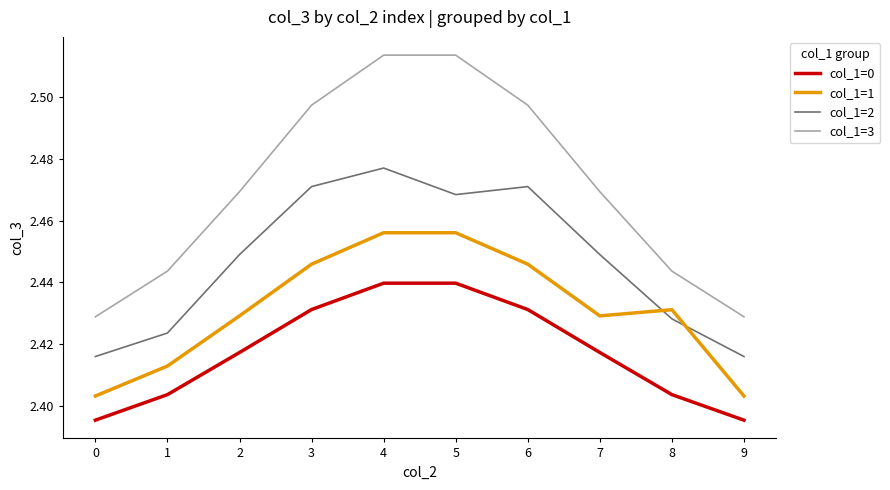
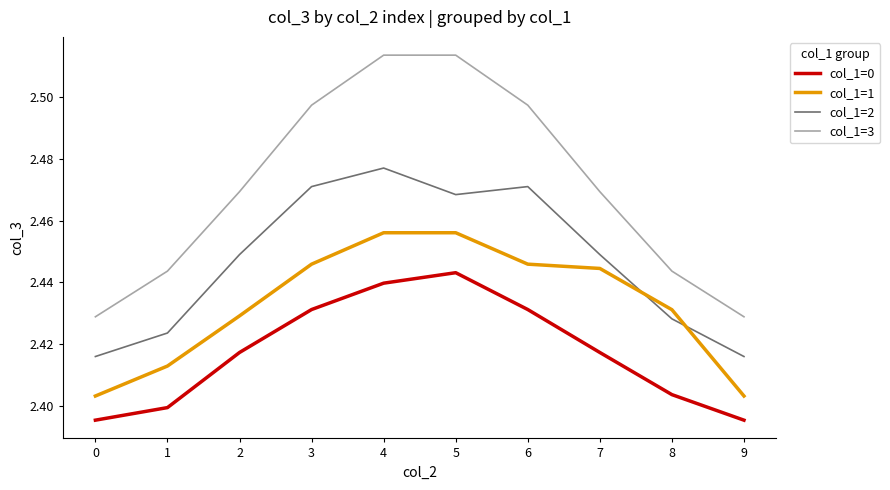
  {
    "col_1=0": {
      "0": 2.395,
-     "1": 2.404,
+     "1": 2.399,
      "2": 2.417,
      "3": 2.431,
      "4": 2.440,
-     "5": 2.440,
+     "5": 2.443,
      "6": 2.431,
      "7": 2.417,
      "8": 2.404,
      "9": 2.395
    },
    "col_1=1": {
      "0": 2.403,
      "1": 2.413,
      "2": 2.429,
      "3": 2.446,
      "4": 2.456,
      "5": 2.456,
      "6": 2.446,
-     "7": 2.429,
+     "7": 2.444,
      "8": 2.431,
      "9": 2.403
    },
    "col_1=2": {
      "0": 2.416,
      "1": 2.424,
      "2": 2.449,
      "3": 2.471,
      "4": 2.477,
      "5": 2.468,
      "6": 2.471,
      "7": 2.449,
      "8": 2.428,
      "9": 2.416
    },
    "col_1=3": {
      "0": 2.429,
      "1": 2.444,
      "2": 2.469,
      "3": 2.497,
      "4": 2.514,
      "5": 2.514,
      "6": 2.497,
      "7": 2.469,
      "8": 2.444,
      "9": 2.429
    }
  }
